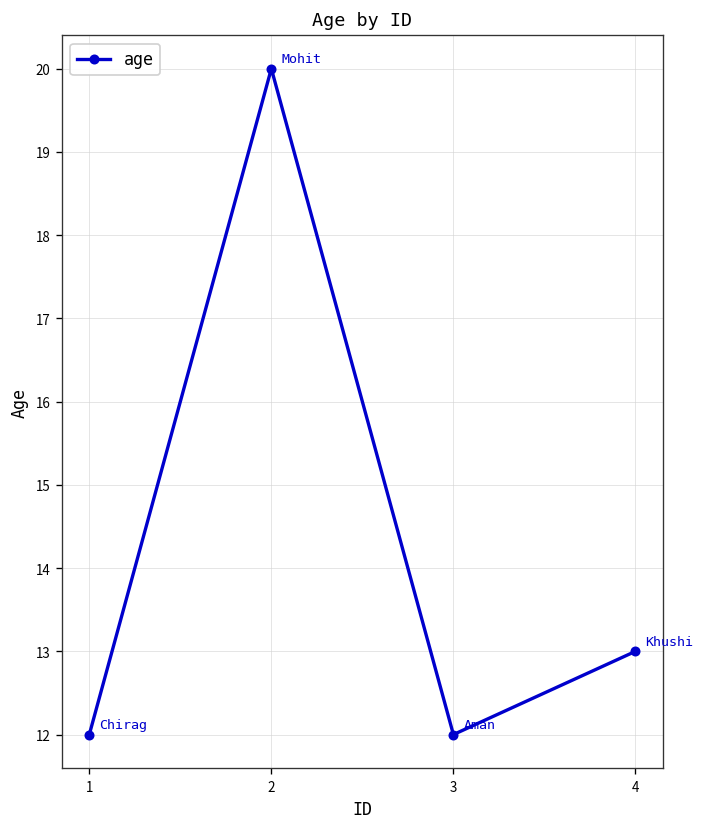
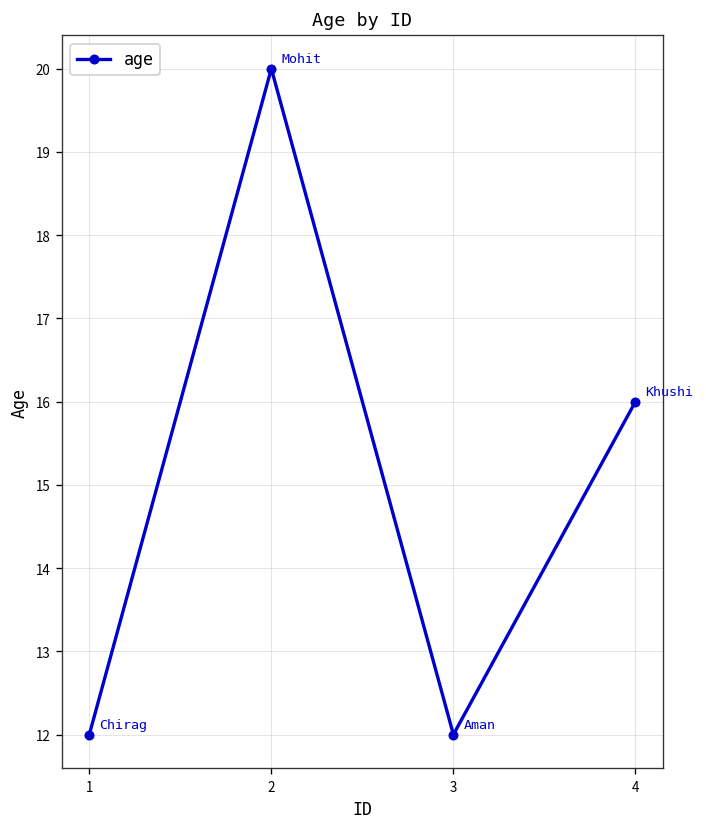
  {
    "1": 12,
    "2": 20,
    "3": 12,
-   "4": 13
+   "4": 16
  }
